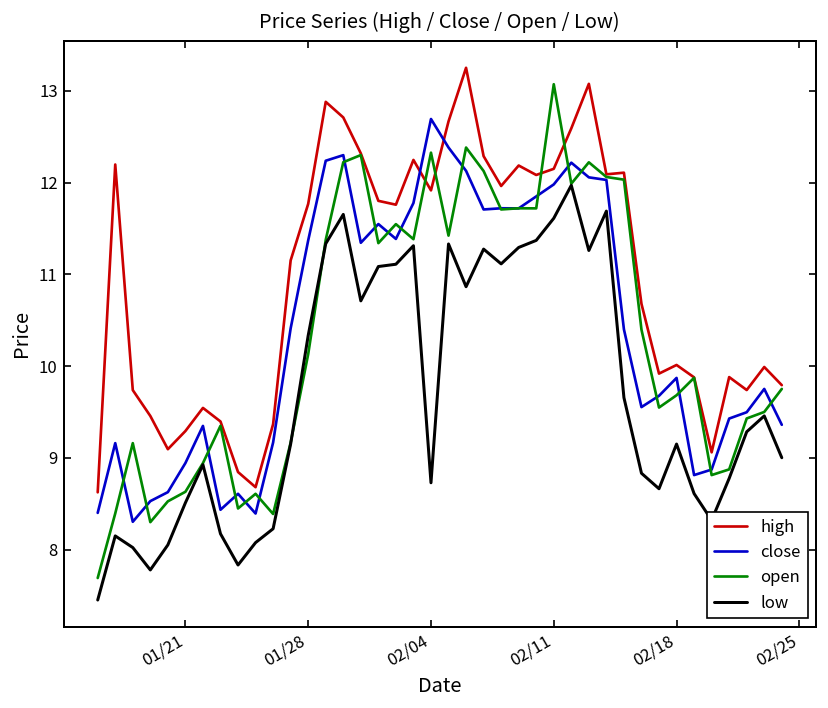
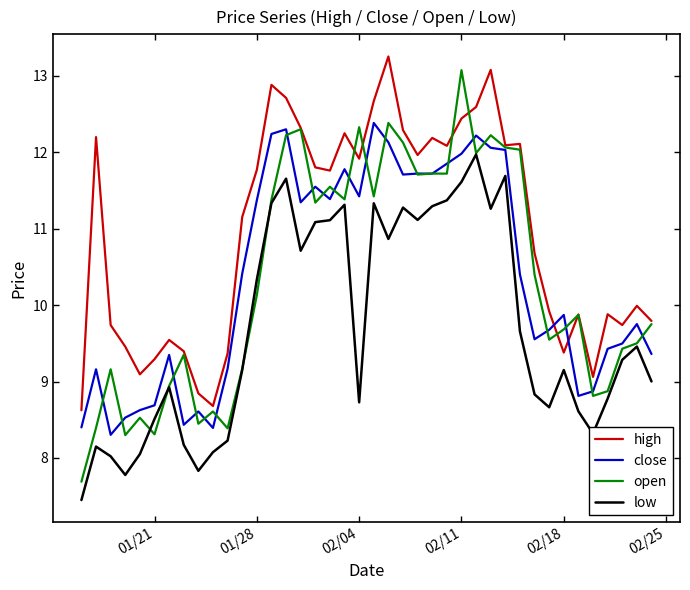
  {
    "high": {
      "01/21": 9.3,
      "01/28": 11.8,
      "02/04": 11.9,
-     "02/11": 12.2,
-     "02/18": 10.0
+     "02/11": 12.4,
+     "02/18": 9.4
    },
    "close": {
-     "01/21": 8.9,
+     "01/21": 8.7,
      "01/28": 11.4,
-     "02/04": 12.7,
+     "02/04": 11.4,
      "02/11": 12.0,
      "02/18": 9.9
    },
    "open": {
-     "01/21": 8.6,
+     "01/21": 8.3,
      "01/28": 10.1,
      "02/04": 12.3,
      "02/11": 13.1,
      "02/18": 9.7
    },
    "low": {
      "01/21": 8.5,
      "01/28": 10.3,
      "02/04": 8.7,
      "02/11": 11.6,
      "02/18": 9.2
    }
  }
